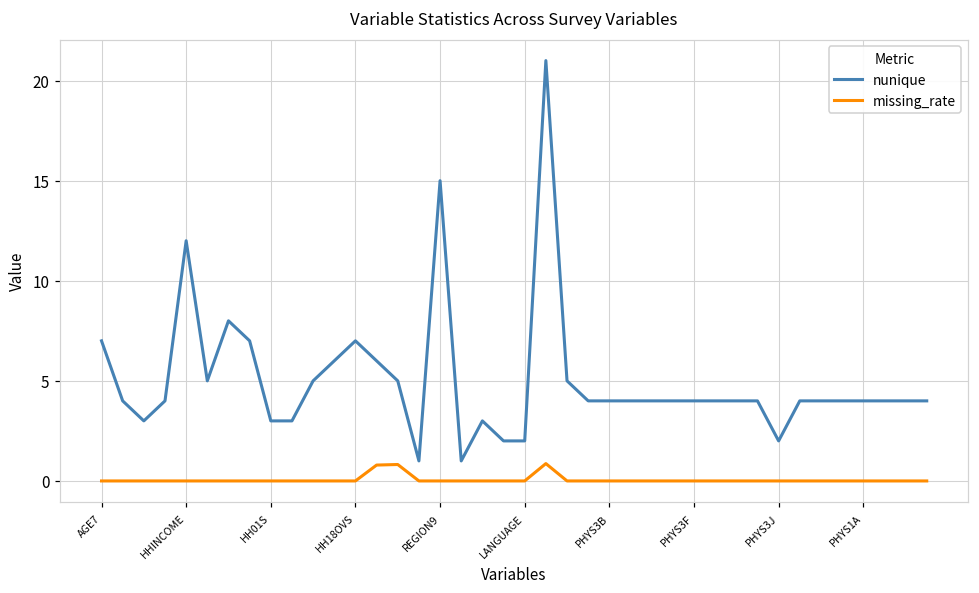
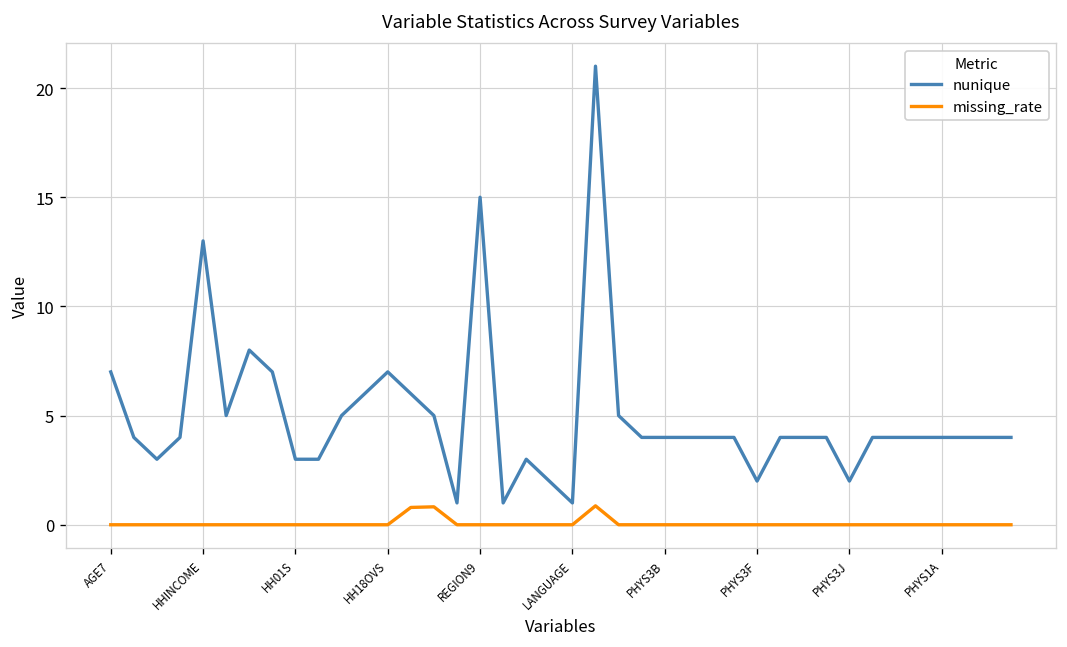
  {
    "nunique": {
      "AGE7": 7,
-     "HHINCOME": 12,
+     "HHINCOME": 13,
      "HH01S": 3,
      "HH18OVS": 7,
      "REGION9": 15,
-     "LANGUAGE": 2,
+     "LANGUAGE": 1,
      "PHYS3B": 4,
-     "PHYS3F": 4,
+     "PHYS3F": 2,
      "PHYS3J": 2,
      "PHYS1A": 4
    },
    "missing_rate": {
      "AGE7": 0,
      "HHINCOME": 0,
      "HH01S": 0,
      "HH18OVS": 0,
      "REGION9": 0,
      "LANGUAGE": 0,
      "PHYS3B": 0,
      "PHYS3F": 0,
      "PHYS3J": 0,
      "PHYS1A": 0
    }
  }
